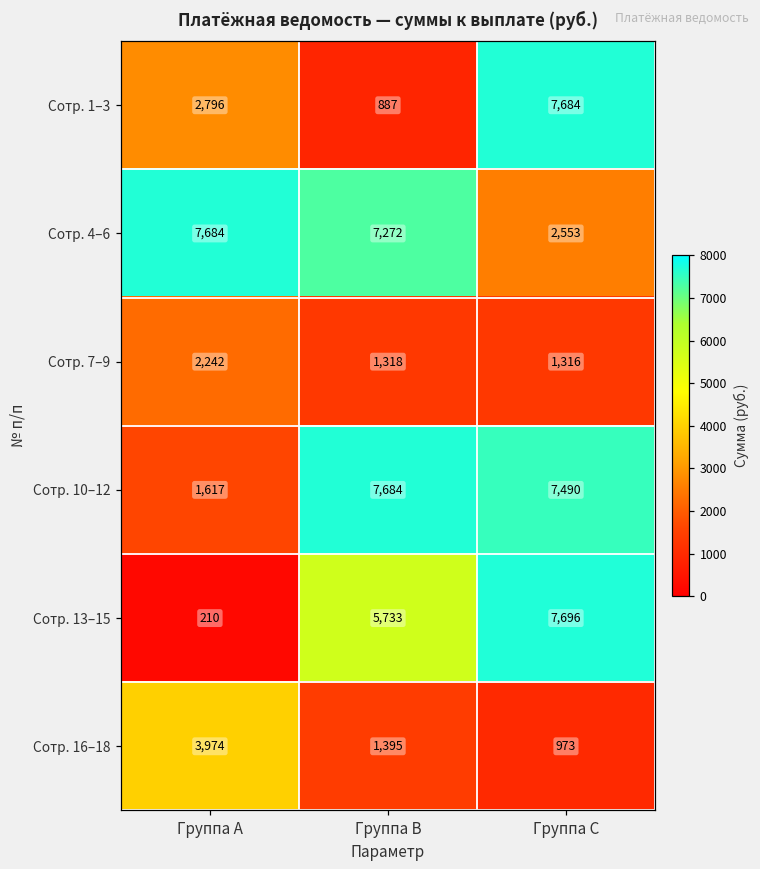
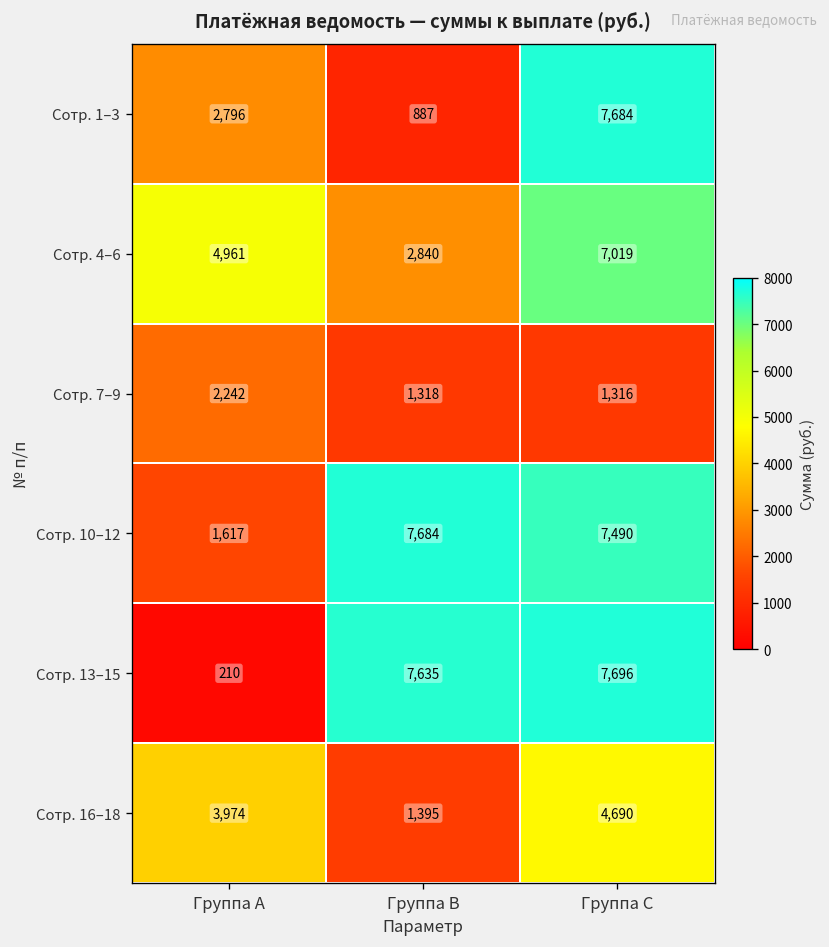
  {
    "Сотр. 4–6": {
-     "Группа A": "7,684",
-     "Группа B": "7,272",
-     "Группа C": "2,553"
+     "Группа A": "4,961",
+     "Группа B": "2,840",
+     "Группа C": "7,019"
    },
    "Сотр. 13–15": {
-     "Группа B": "5,733"
+     "Группа B": "7,635"
    },
    "Сотр. 16–18": {
-     "Группа C": "973"
+     "Группа C": "4,690"
    }
  }
